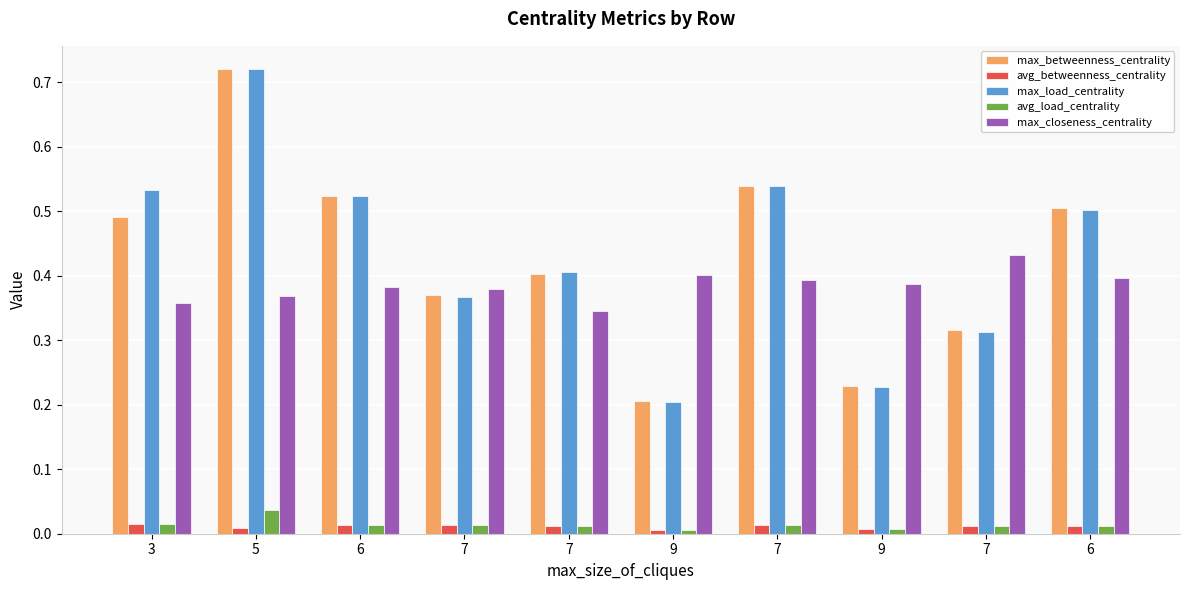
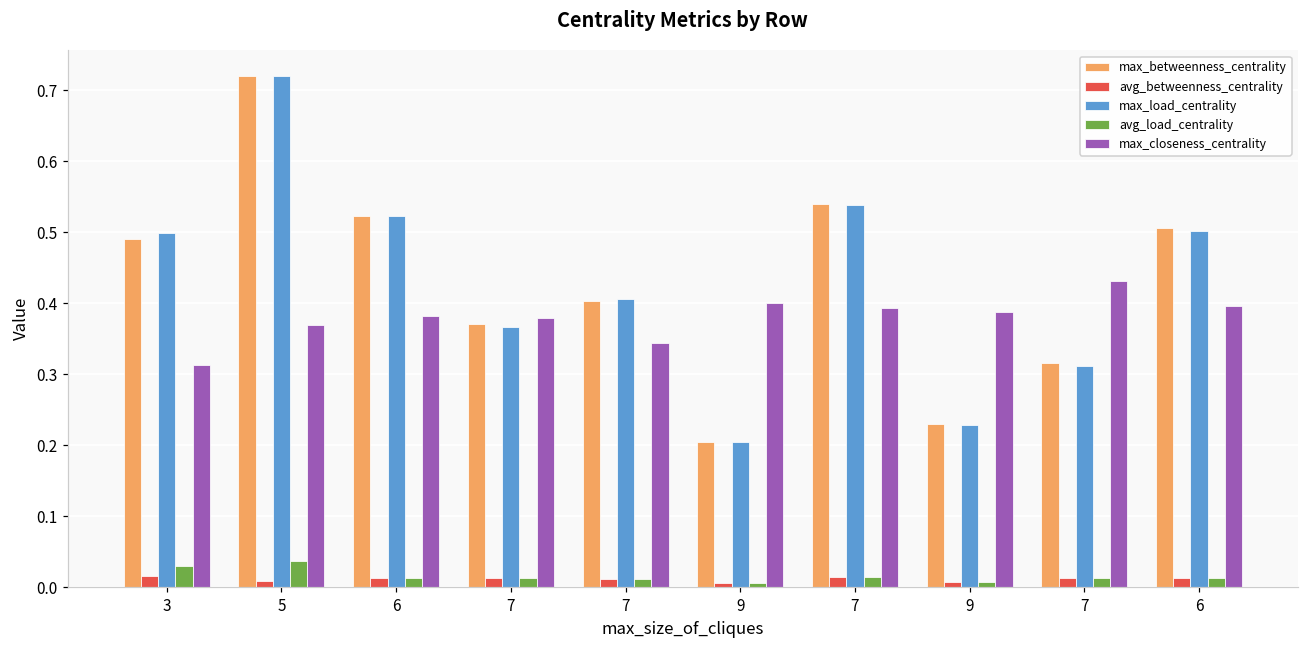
  {
    "max_betweenness_centrality": {
      "3": 0.49,
      "5": 0.72
    },
    "avg_betweenness_centrality": {
      "3": 0.02,
      "5": 0.01
    },
    "max_load_centrality": {
-     "3": 0.53,
+     "3": 0.50,
      "5": 0.72
    },
    "avg_load_centrality": {
-     "3": 0.02,
+     "3": 0.03,
      "5": 0.04
    },
    "max_closeness_centrality": {
-     "3": 0.36,
+     "3": 0.31,
      "5": 0.37
    }
  }
